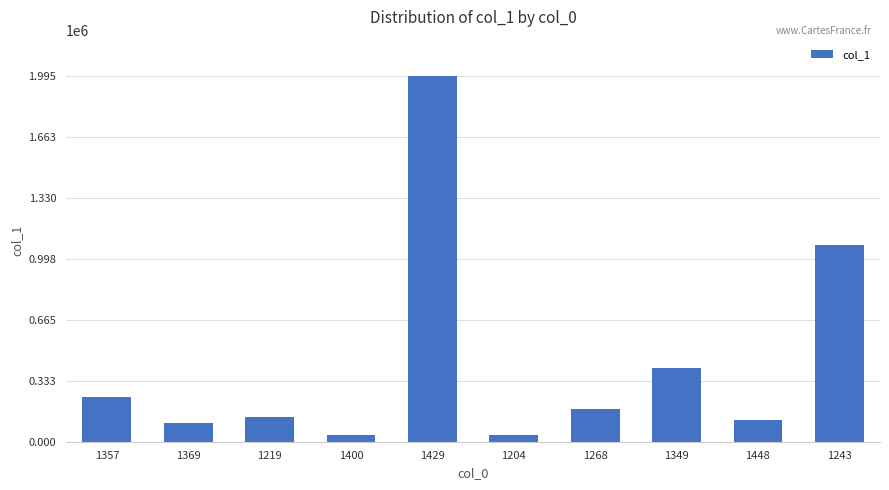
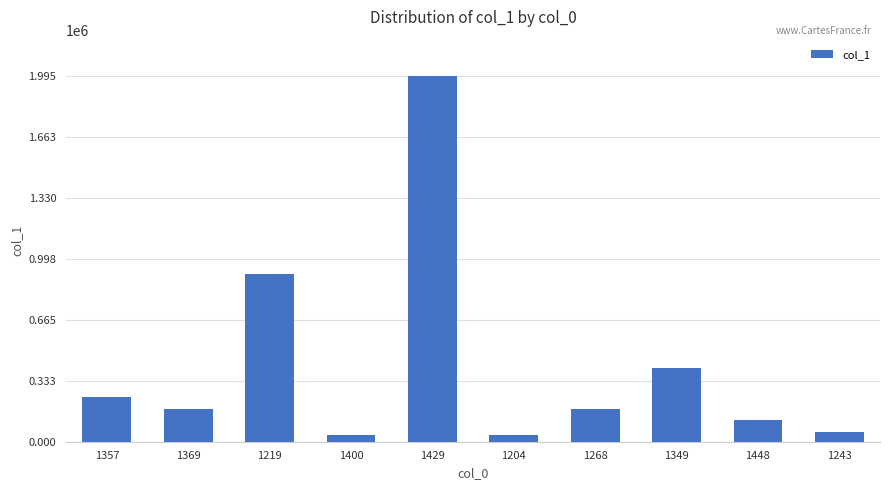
  {
    "1357": 240000,
-   "1369": 100000,
-   "1219": 130000,
+   "1369": 180000,
+   "1219": 920000,
    "1400": 40000,
    "1429": 2000000,
    "1204": 40000,
    "1268": 180000,
    "1349": 400000,
    "1448": 120000,
-   "1243": 1070000
+   "1243": 50000
  }
